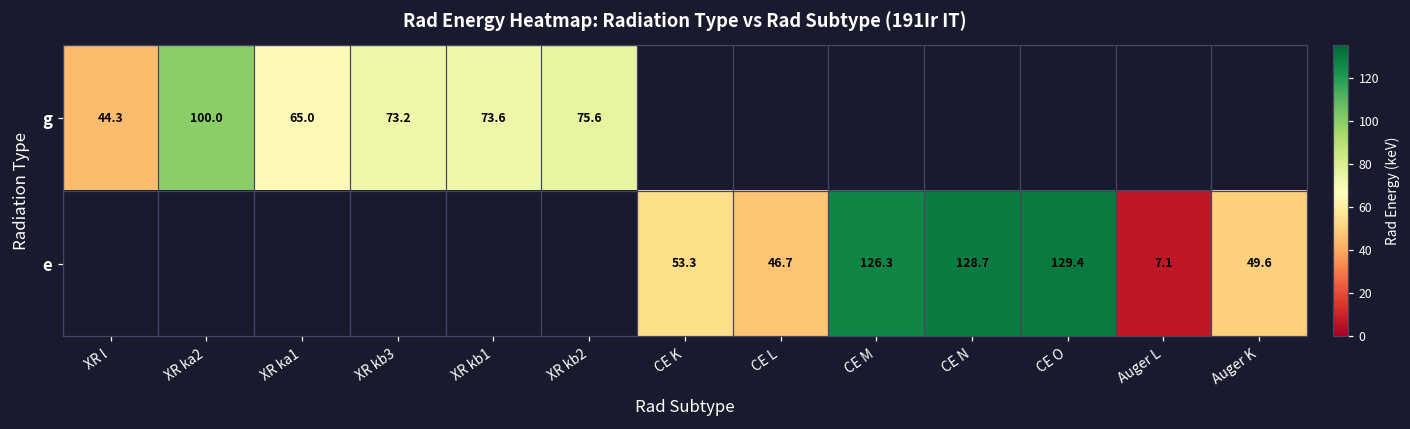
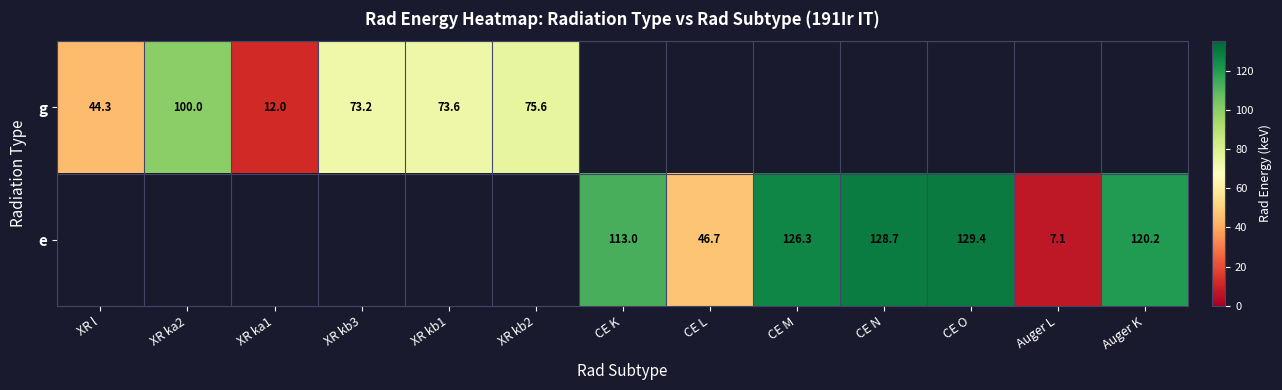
  {
    "g": {
      "XR l": 44.3,
      "XR ka2": 100.0,
-     "XR ka1": 65.0,
+     "XR ka1": 12.0,
      "XR kb3": 73.2,
      "XR kb1": 73.6,
      "XR kb2": 75.6
    },
    "e": {
-     "CE K": 53.3,
+     "CE K": 113.0,
      "CE L": 46.7,
      "CE M": 126.3,
      "CE N": 128.7,
      "CE O": 129.4,
      "Auger L": 7.1,
-     "Auger K": 49.6
+     "Auger K": 120.2
    }
  }
